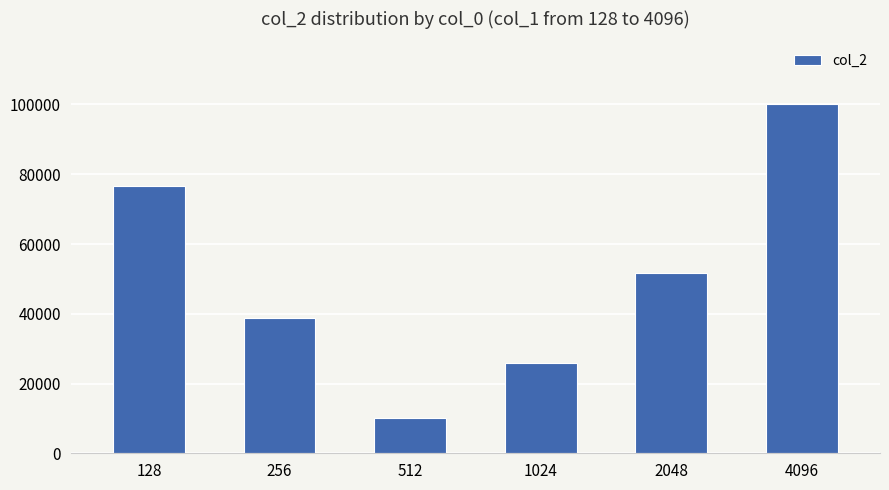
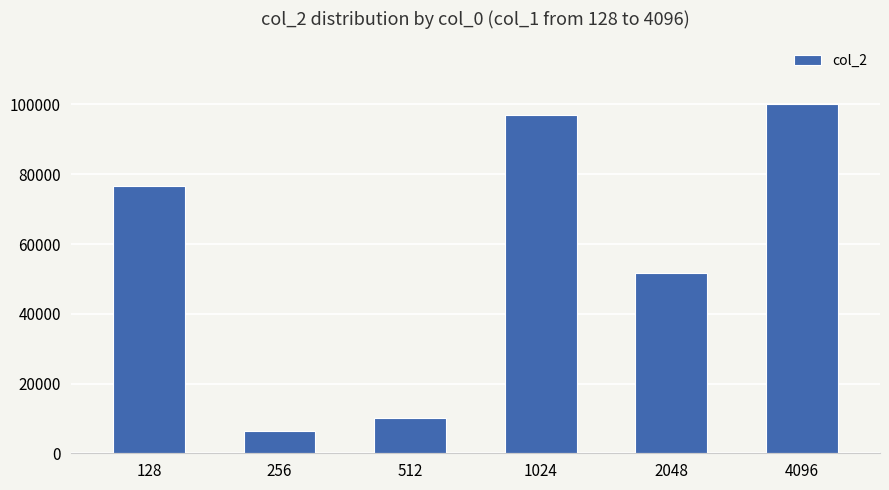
  {
    "128": 77000,
-   "256": 39000,
+   "256": 7000,
    "512": 10000,
-   "1024": 26000,
+   "1024": 97000,
    "2048": 52000,
    "4096": 100000
  }
